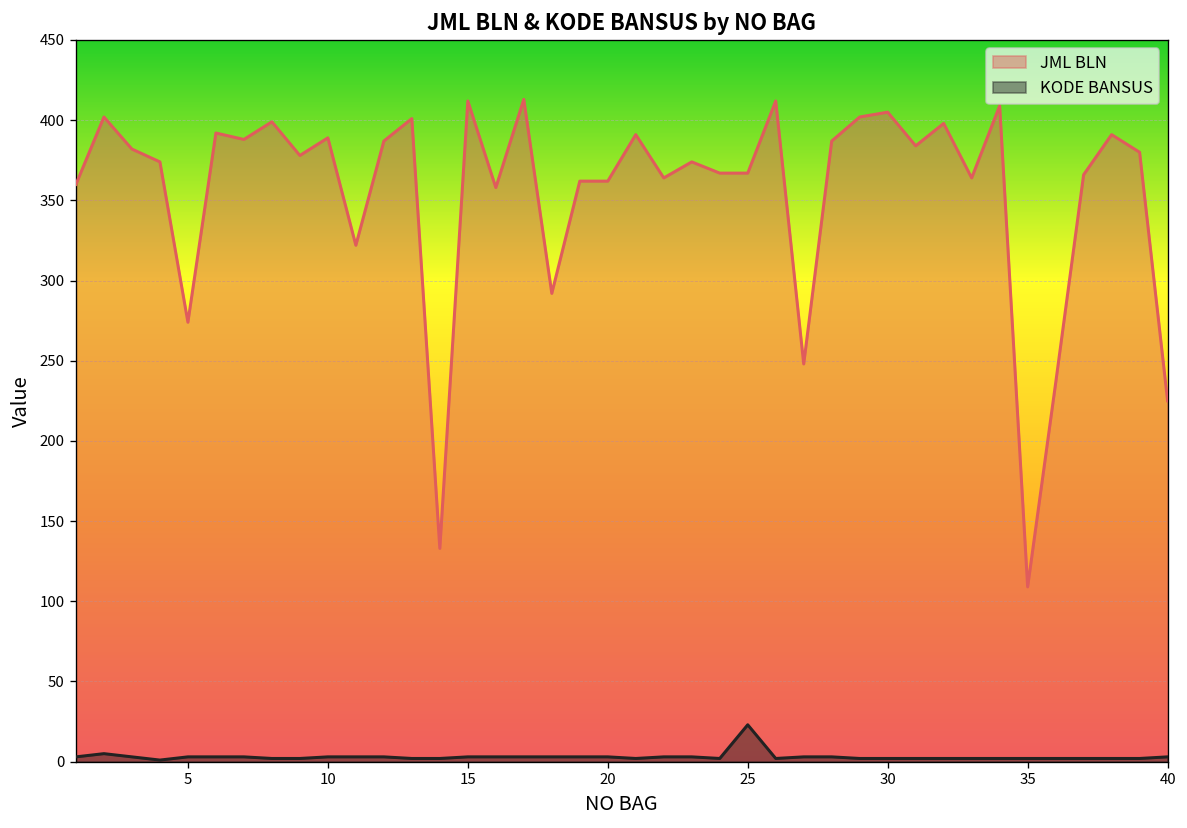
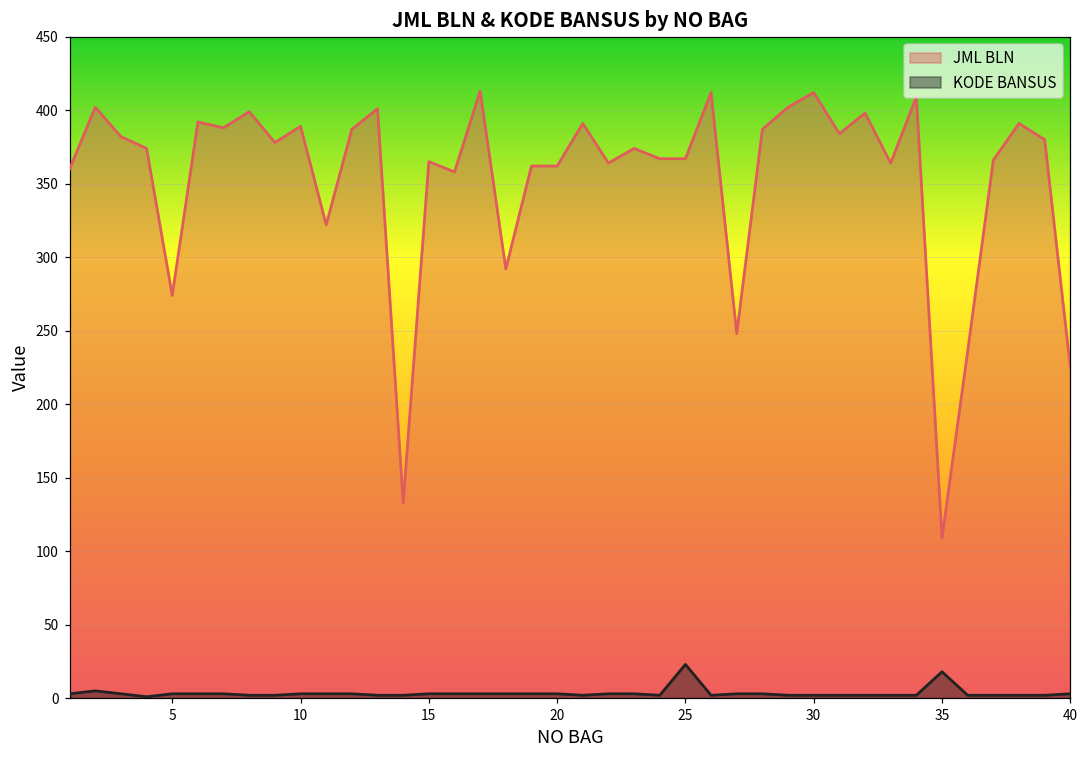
  {
    "JML BLN": {
      "5": 274,
      "10": 389,
-     "15": 412,
+     "15": 365,
      "20": 362,
      "25": 367,
-     "30": 405,
+     "30": 412,
      "35": 109,
      "40": 225
    },
    "KODE BANSUS": {
      "5": 3,
      "10": 3,
      "15": 3,
      "20": 3,
      "25": 23,
      "30": 2,
-     "35": 2,
+     "35": 18,
      "40": 3
    }
  }
